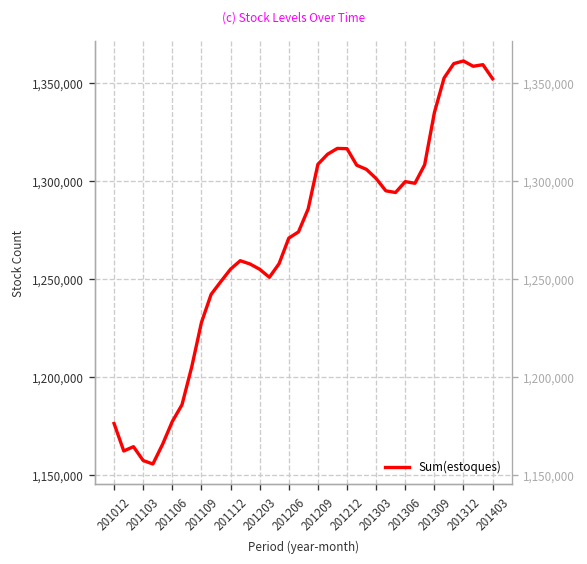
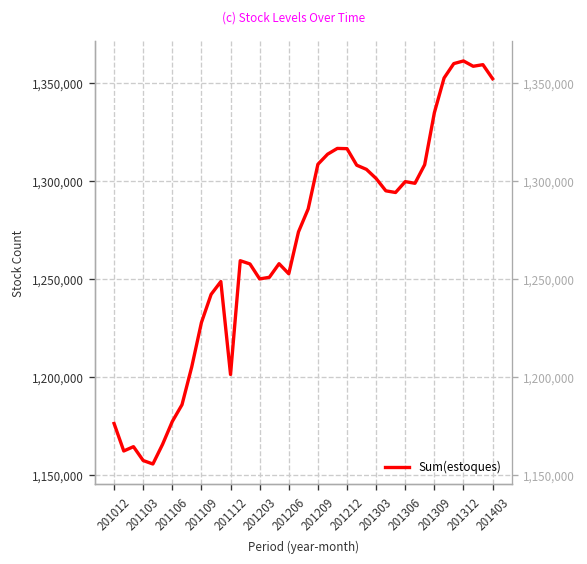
  {
    "201012": "1,176,000",
    "201103": "1,157,000",
    "201106": "1,177,000",
    "201109": "1,228,000",
-   "201112": "1,255,000",
-   "201203": "1,255,000",
-   "201206": "1,271,000",
+   "201112": "1,201,000",
+   "201203": "1,250,000",
+   "201206": "1,253,000",
    "201209": "1,308,000",
    "201212": "1,316,000",
    "201303": "1,301,000",
    "201306": "1,300,000",
    "201309": "1,335,000",
    "201312": "1,361,000",
    "201403": "1,352,000"
  }
